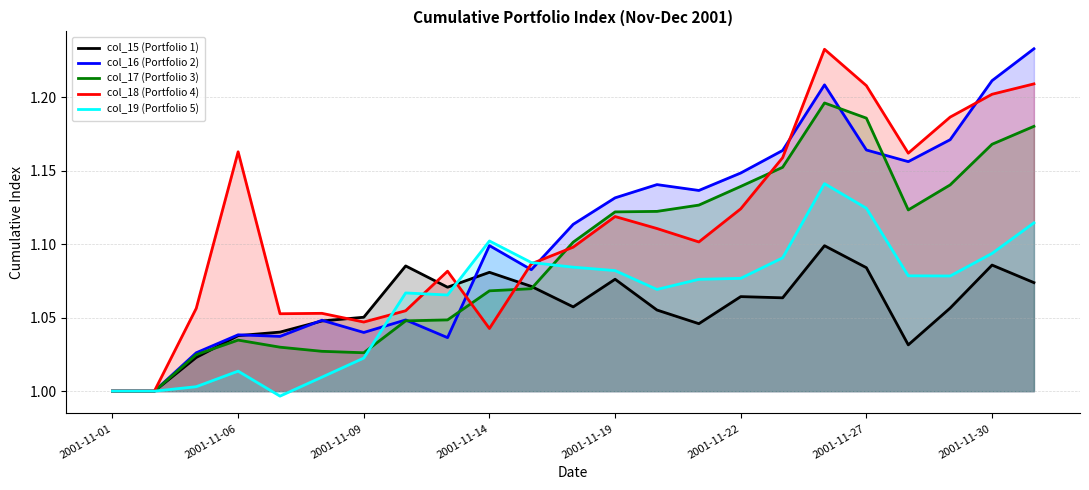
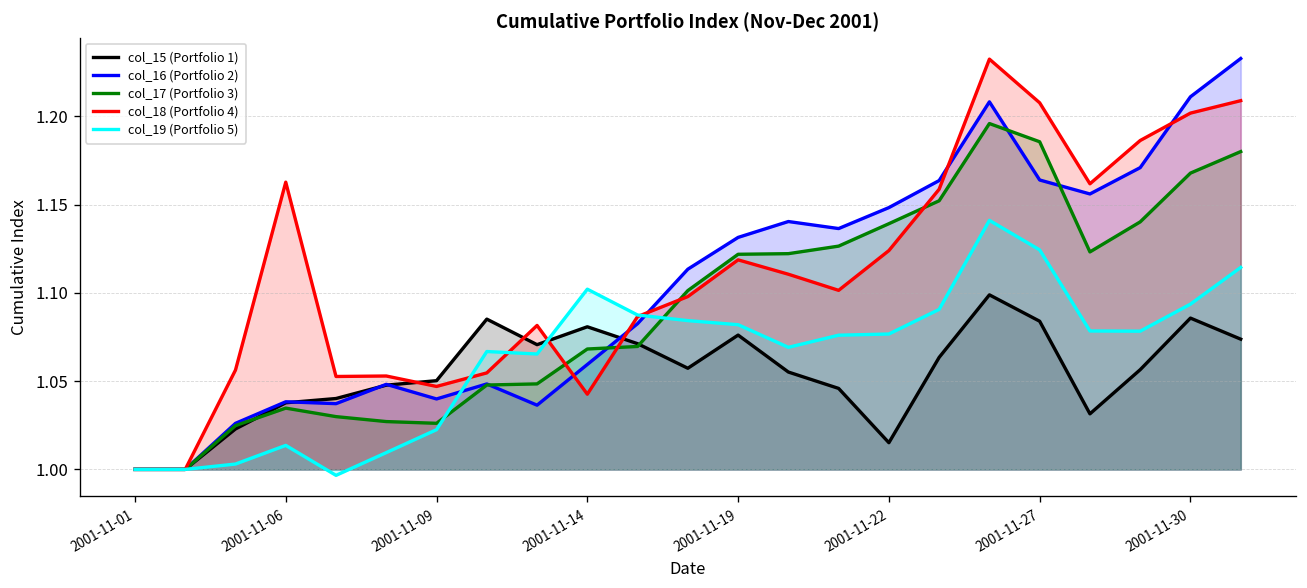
  {
    "col_15 (Portfolio 1)": {
      "2001-11-09": 1.050,
      "2001-11-14": 1.081,
      "2001-11-19": 1.076,
-     "2001-11-22": 1.064,
+     "2001-11-22": 1.015,
      "2001-11-27": 1.084,
      "2001-11-30": 1.086
    },
    "col_16 (Portfolio 2)": {
      "2001-11-09": 1.040,
-     "2001-11-14": 1.099,
+     "2001-11-14": 1.059,
      "2001-11-19": 1.131,
      "2001-11-22": 1.148,
      "2001-11-27": 1.164,
      "2001-11-30": 1.211
    },
    "col_17 (Portfolio 3)": {
      "2001-11-06": 1.035,
      "2001-11-09": 1.026,
      "2001-11-14": 1.068,
      "2001-11-19": 1.122,
      "2001-11-22": 1.139,
      "2001-11-27": 1.186,
      "2001-11-30": 1.168
    },
    "col_18 (Portfolio 4)": {
      "2001-11-06": 1.163,
      "2001-11-09": 1.047,
      "2001-11-14": 1.043,
      "2001-11-19": 1.119,
      "2001-11-22": 1.124,
      "2001-11-27": 1.208,
      "2001-11-30": 1.202
    }
  }
